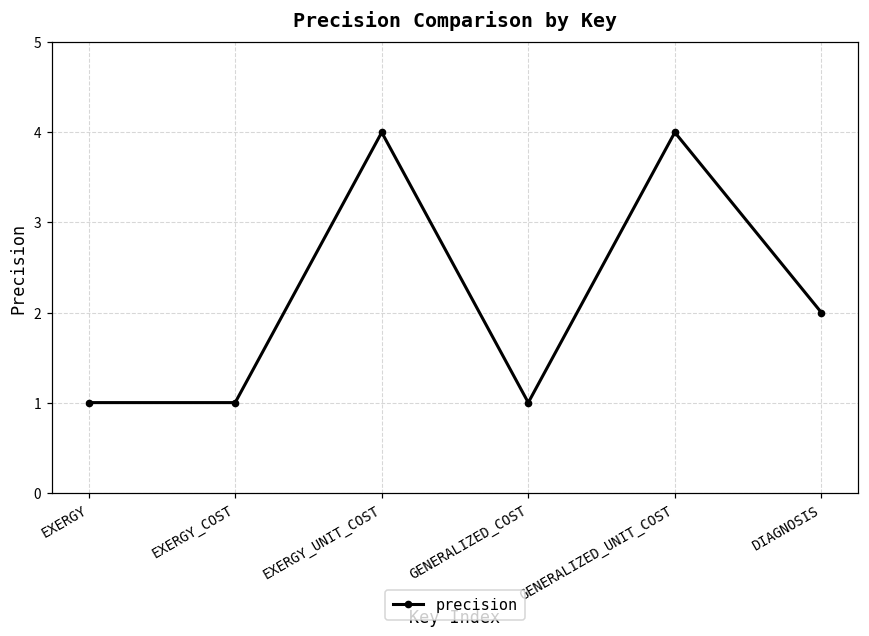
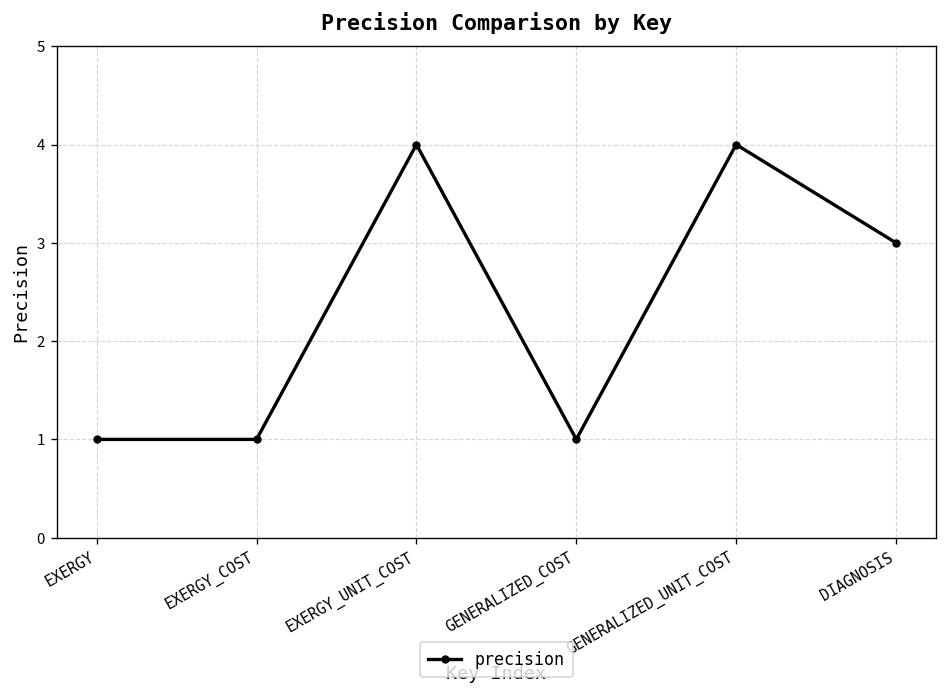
  {
    "EXERGY": 1,
    "EXERGY_COST": 1,
    "EXERGY_UNIT_COST": 4,
    "GENERALIZED_COST": 1,
    "GENERALIZED_UNIT_COST": 4,
-   "DIAGNOSIS": 2
+   "DIAGNOSIS": 3
  }
